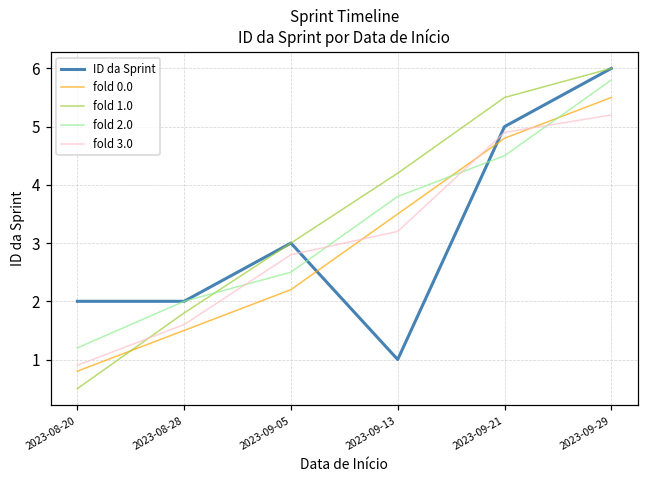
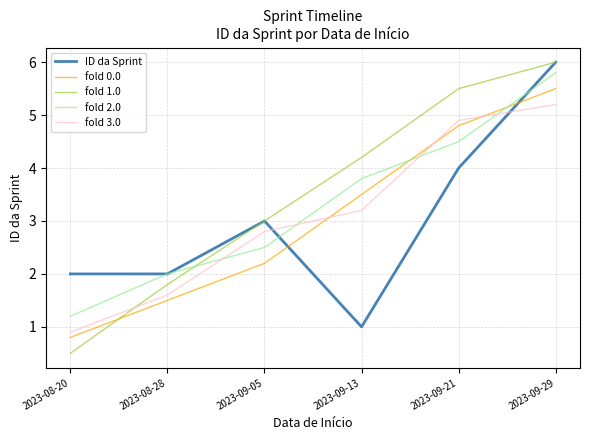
  {
    "ID da Sprint": {
      "2023-08-20": 2,
      "2023-09-13": 1,
-     "2023-09-21": 5
+     "2023-09-21": 4
    },
    "fold 0.0": {
      "2023-08-20": 0.8,
      "2023-08-28": 1.5,
      "2023-09-05": 2.2,
      "2023-09-13": 3.5,
      "2023-09-21": 4.8,
      "2023-09-29": 5.5
    },
    "fold 1.0": {
      "2023-08-20": 0.5,
      "2023-08-28": 1.8,
      "2023-09-13": 4.2,
      "2023-09-21": 5.5
    },
    "fold 2.0": {
      "2023-08-20": 1.2,
      "2023-09-05": 2.5,
      "2023-09-13": 3.8,
      "2023-09-21": 4.5,
      "2023-09-29": 5.8
    },
    "fold 3.0": {
      "2023-08-20": 0.9,
      "2023-08-28": 1.6,
      "2023-09-05": 2.8,
      "2023-09-13": 3.2,
      "2023-09-21": 4.9,
      "2023-09-29": 5.2
    }
  }
